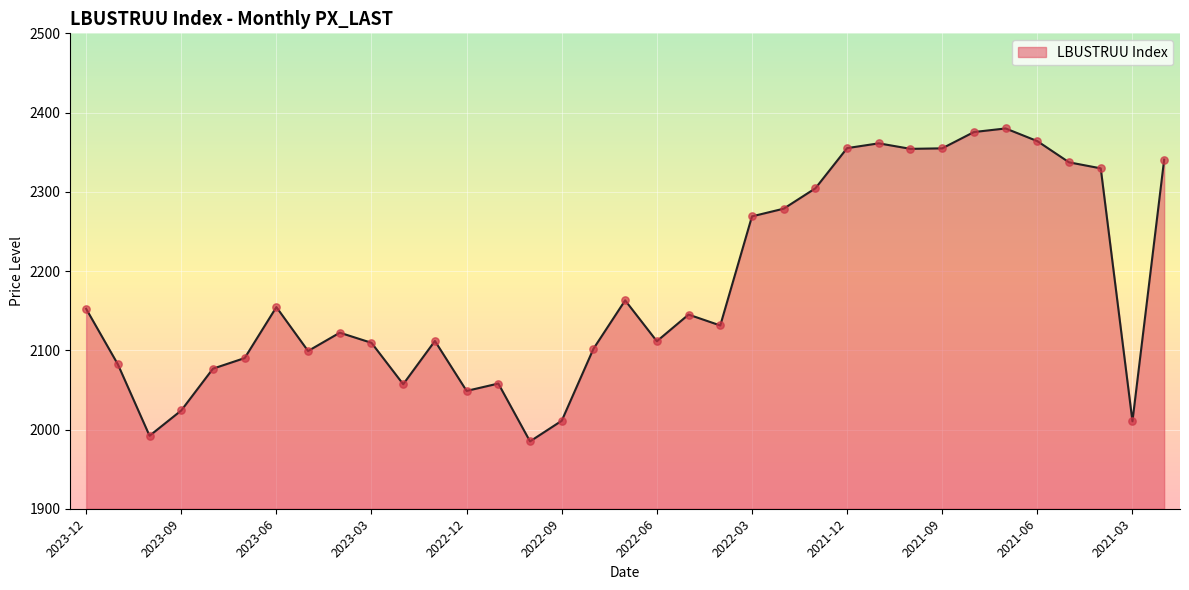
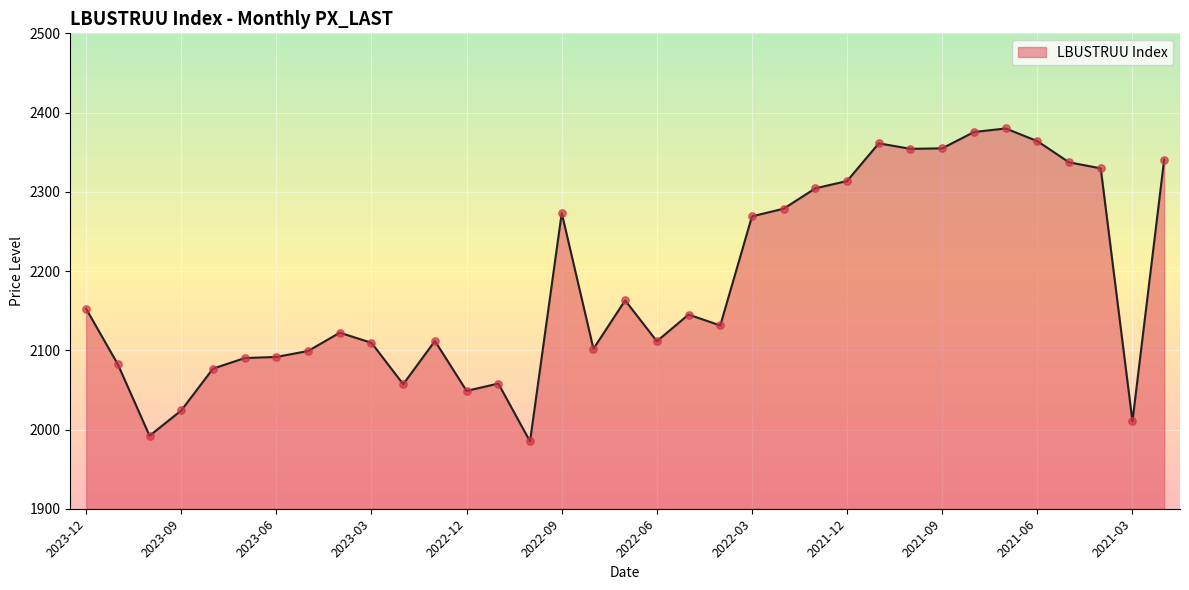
  {
    "2023-12": 2150,
    "2023-09": 2020,
-   "2023-06": 2150,
+   "2023-06": 2090,
    "2023-03": 2110,
    "2022-12": 2050,
-   "2022-09": 2010,
+   "2022-09": 2270,
    "2022-06": 2110,
    "2022-03": 2270,
-   "2021-12": 2360,
+   "2021-12": 2310,
    "2021-09": 2350,
    "2021-06": 2360,
    "2021-03": 2010
  }
